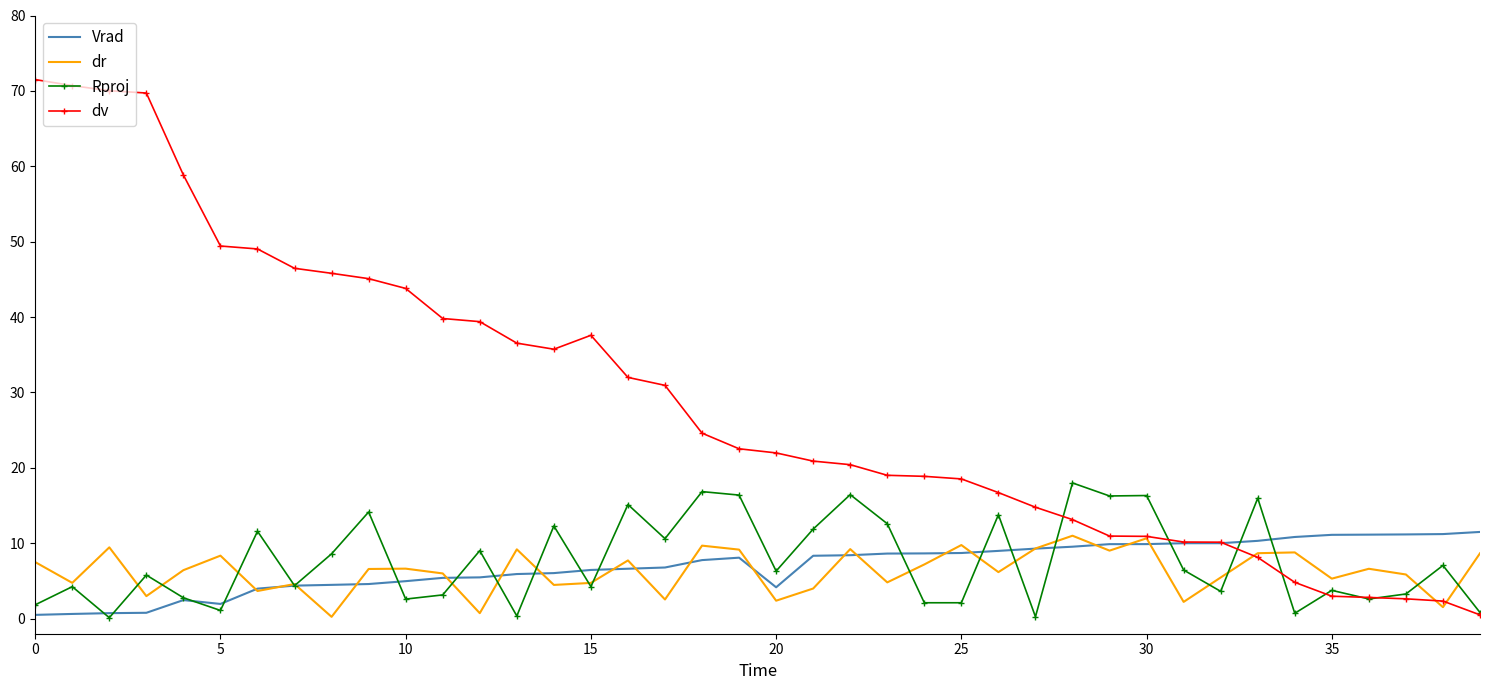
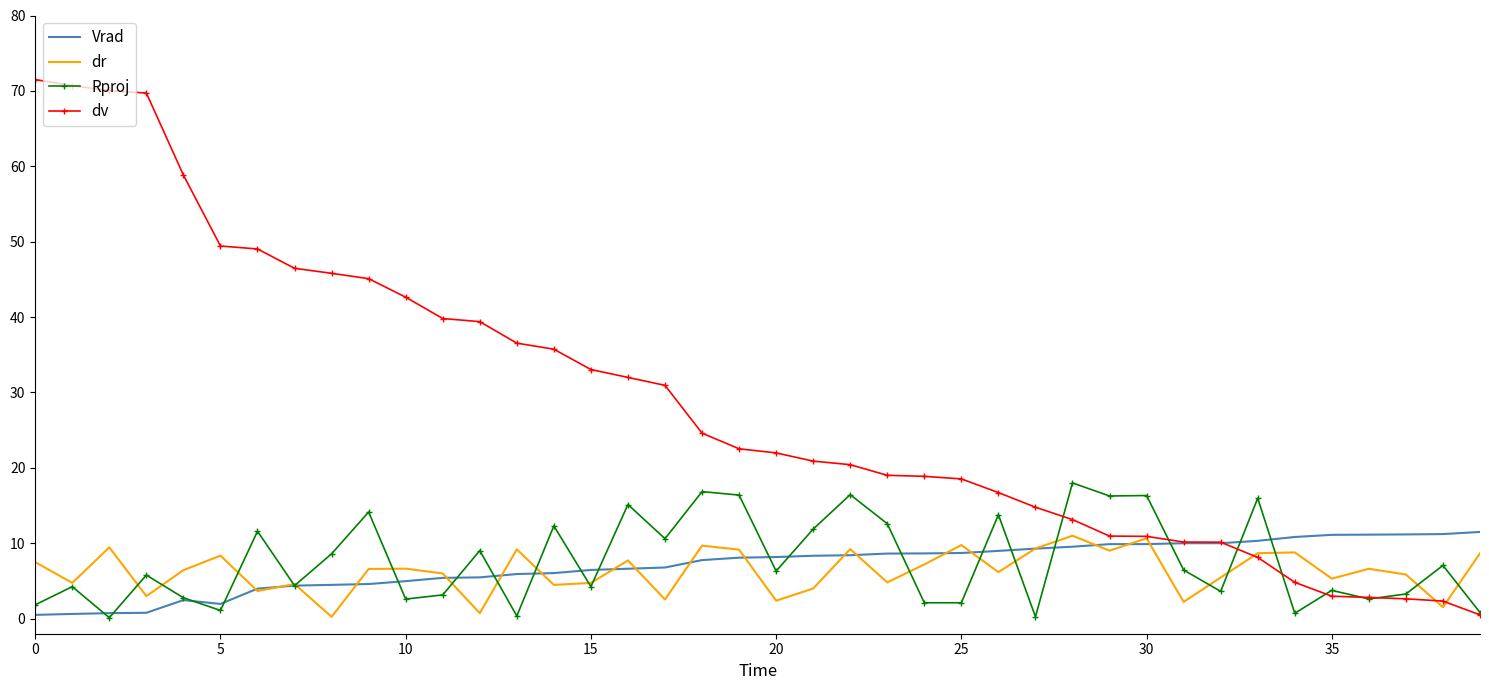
  {
    "Vrad": {
      "0": 1,
      "5": 2,
      "10": 5,
      "15": 6,
-     "20": 4,
+     "20": 8,
      "25": 9,
      "30": 10,
      "35": 11
    },
    "dr": {
      "0": 7,
      "5": 8,
      "10": 7,
      "15": 5,
      "20": 2,
      "25": 10,
      "35": 5
    },
    "Rproj": {
      "0": 2,
      "5": 1,
      "10": 3,
      "15": 4,
      "20": 6,
      "25": 2,
      "30": 16,
      "35": 4
    },
    "dv": {
      "0": 72,
      "5": 49,
-     "10": 44,
-     "15": 38,
+     "10": 43,
+     "15": 33,
      "20": 22,
      "25": 19,
      "35": 3
    }
  }
